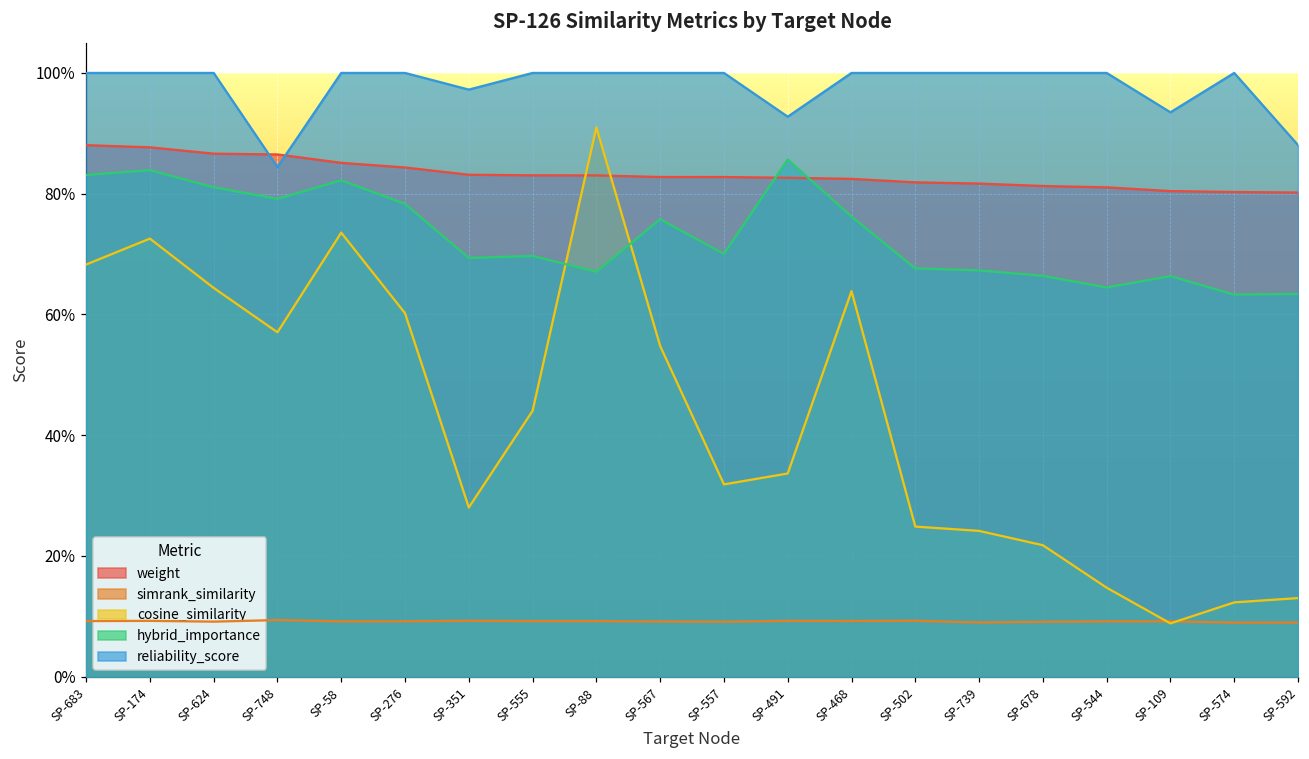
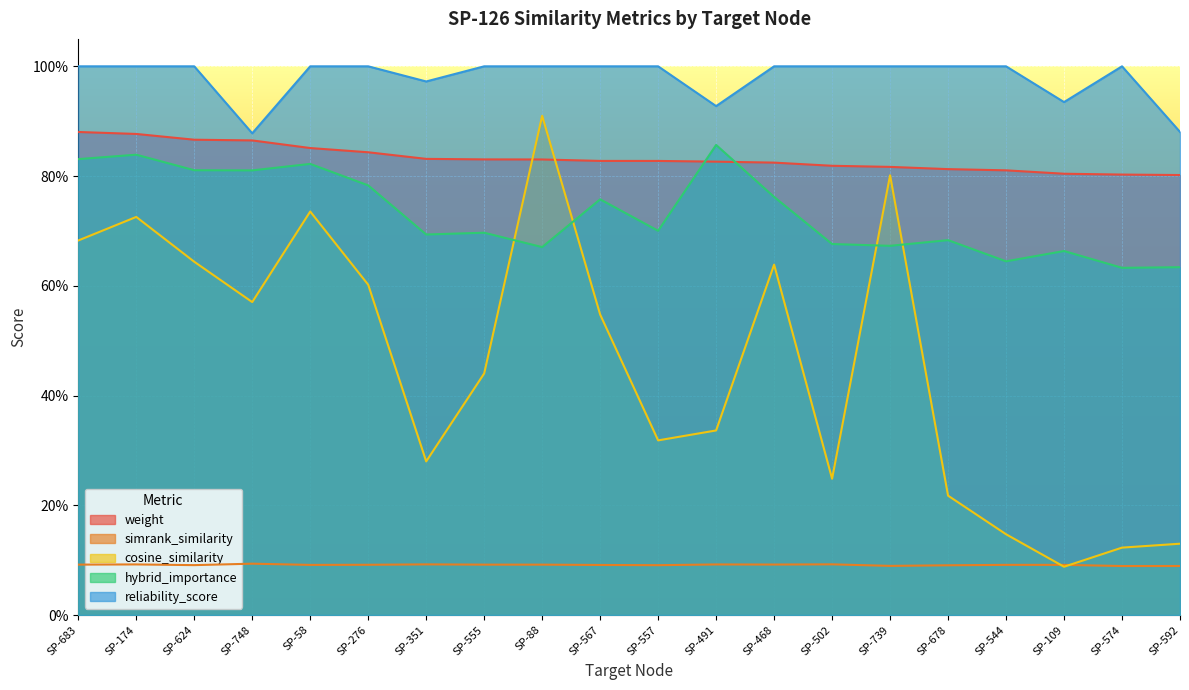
  {
    "cosine_similarity": {
      "SP-683": "68%",
      "SP-174": "73%",
      "SP-624": "64%",
      "SP-748": "57%",
      "SP-58": "74%",
      "SP-276": "60%",
      "SP-351": "28%",
      "SP-555": "44%",
      "SP-88": "91%",
      "SP-567": "55%",
      "SP-557": "32%",
      "SP-491": "34%",
      "SP-468": "64%",
      "SP-502": "25%",
-     "SP-739": "24%",
+     "SP-739": "80%",
      "SP-678": "22%",
      "SP-544": "15%",
      "SP-574": "12%",
      "SP-592": "13%"
    },
    "hybrid_importance": {
      "SP-683": "83%",
      "SP-174": "84%",
      "SP-624": "81%",
-     "SP-748": "79%",
+     "SP-748": "81%",
      "SP-58": "82%",
      "SP-276": "78%",
      "SP-351": "69%",
      "SP-555": "70%",
      "SP-88": "67%",
      "SP-567": "76%",
      "SP-557": "70%",
      "SP-491": "86%",
      "SP-468": "76%",
      "SP-502": "68%",
      "SP-739": "67%",
-     "SP-678": "66%",
+     "SP-678": "68%",
      "SP-544": "64%",
      "SP-109": "66%",
      "SP-574": "63%",
      "SP-592": "63%"
    },
    "reliability_score": {
      "SP-683": "100%",
      "SP-174": "100%",
      "SP-624": "100%",
-     "SP-748": "84%",
+     "SP-748": "88%",
      "SP-58": "100%",
      "SP-276": "100%",
      "SP-351": "97%",
      "SP-555": "100%",
      "SP-88": "100%",
      "SP-567": "100%",
      "SP-557": "100%",
      "SP-491": "93%",
      "SP-468": "100%",
      "SP-502": "100%",
      "SP-739": "100%",
      "SP-678": "100%",
      "SP-544": "100%",
      "SP-109": "93%",
      "SP-574": "100%",
      "SP-592": "88%"
    }
  }
